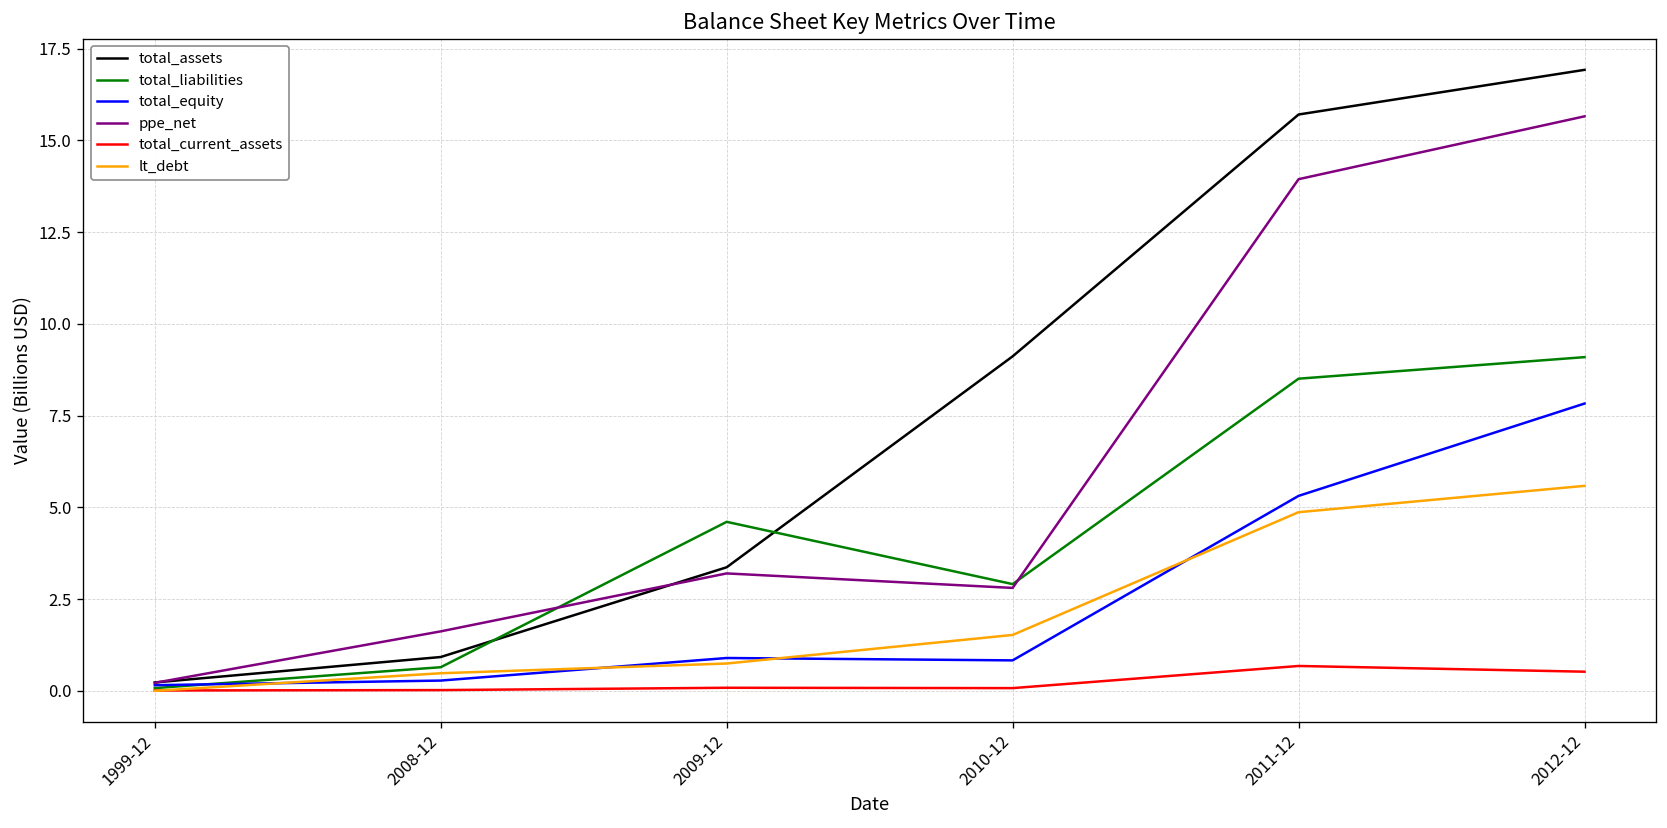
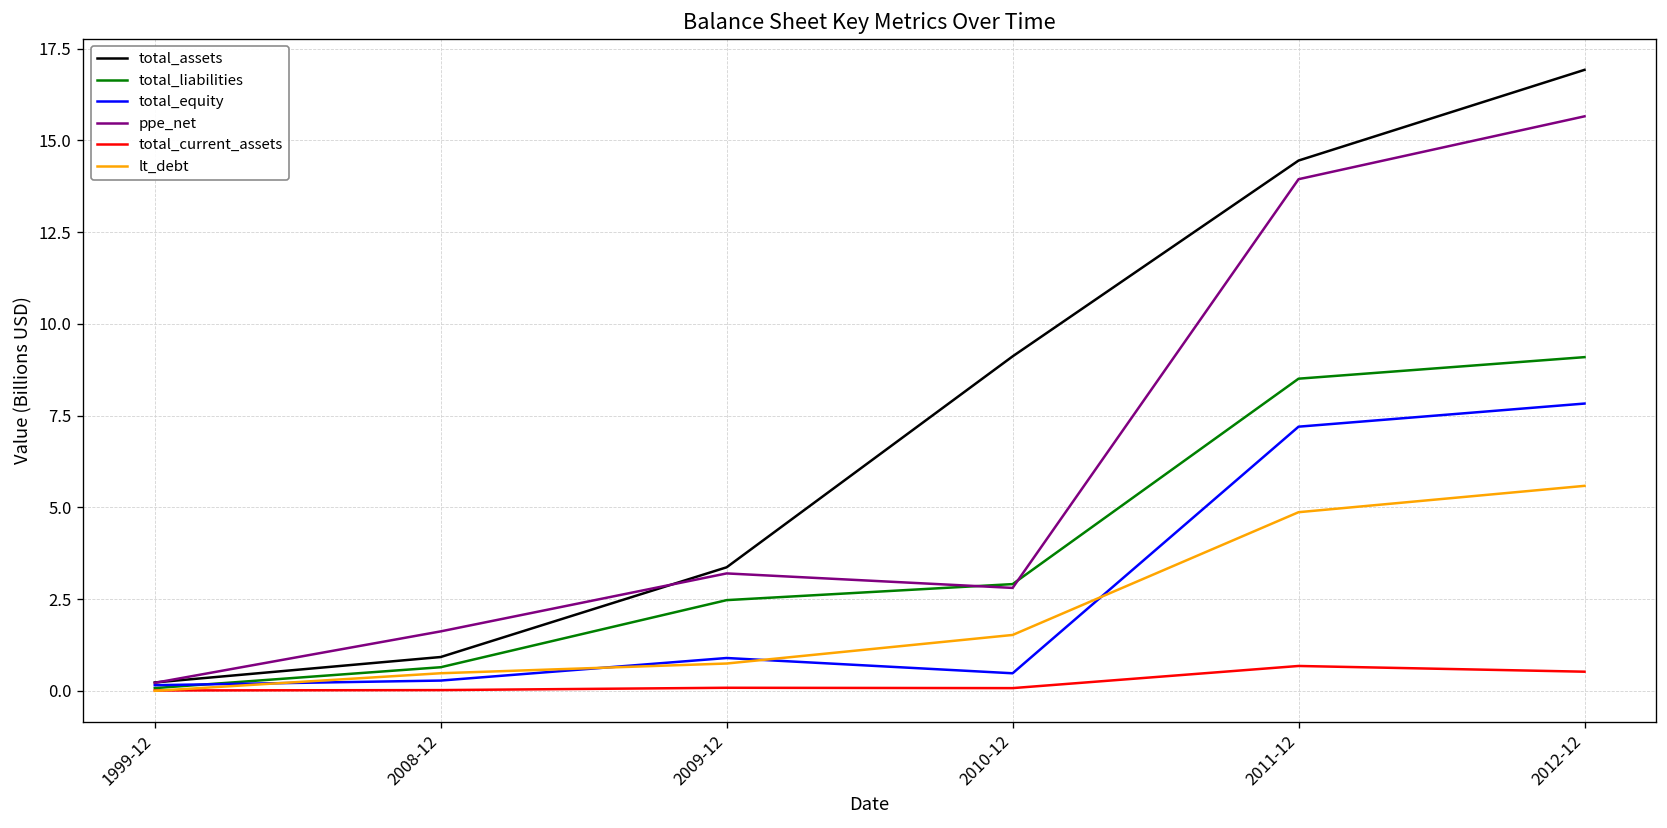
  {
    "total_assets": {
      "2008-12": 0.9,
      "2009-12": 3.4,
      "2010-12": 9.1,
-     "2011-12": 15.7,
+     "2011-12": 14.5,
      "2012-12": 16.9
    },
    "total_liabilities": {
      "2008-12": 0.6,
-     "2009-12": 4.6,
+     "2009-12": 2.5,
      "2010-12": 2.9,
      "2011-12": 8.5,
      "2012-12": 9.1
    },
    "total_equity": {
      "2008-12": 0.3,
      "2009-12": 0.9,
-     "2010-12": 0.8,
-     "2011-12": 5.3,
+     "2010-12": 0.5,
+     "2011-12": 7.2,
      "2012-12": 7.8
    },
    "ppe_net": {
      "2008-12": 1.6,
      "2009-12": 3.2,
      "2010-12": 2.8,
      "2011-12": 13.9,
      "2012-12": 15.7
    },
    "total_current_assets": {
      "2008-12": 0.0,
      "2009-12": 0.1,
      "2010-12": 0.1,
      "2011-12": 0.7,
      "2012-12": 0.5
    },
    "lt_debt": {
      "2008-12": 0.5,
      "2009-12": 0.7,
      "2010-12": 1.5,
      "2011-12": 4.9,
      "2012-12": 5.6
    }
  }
